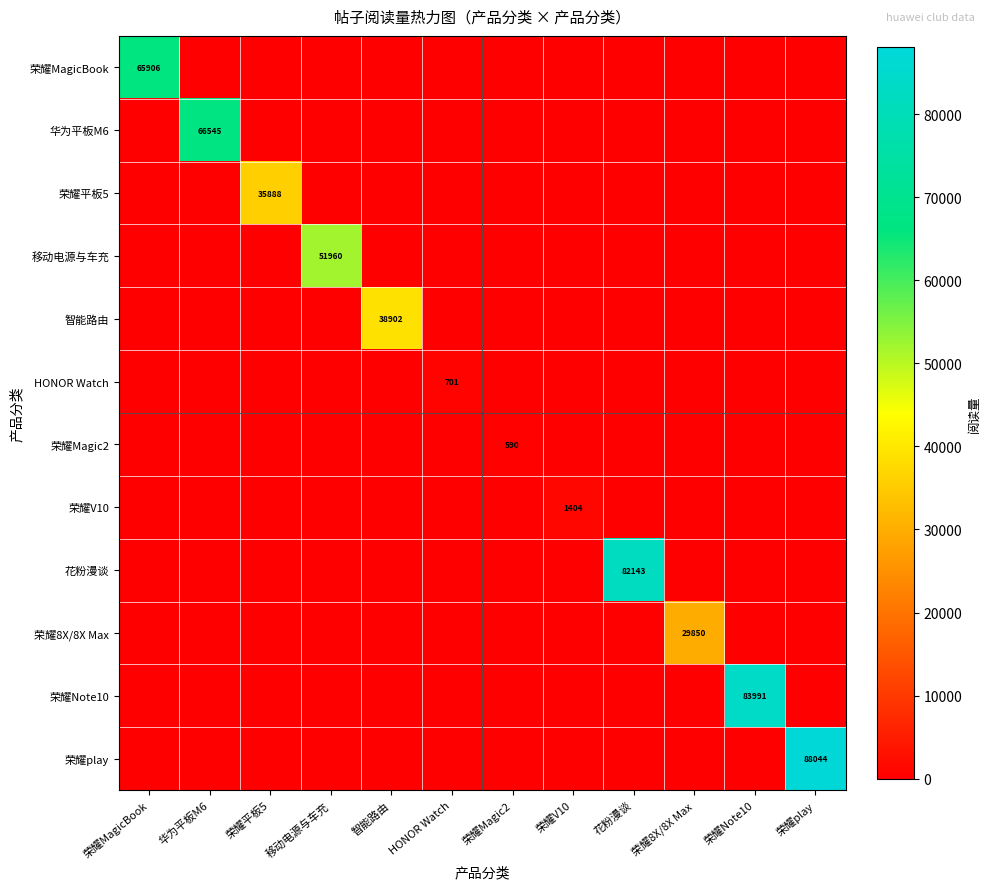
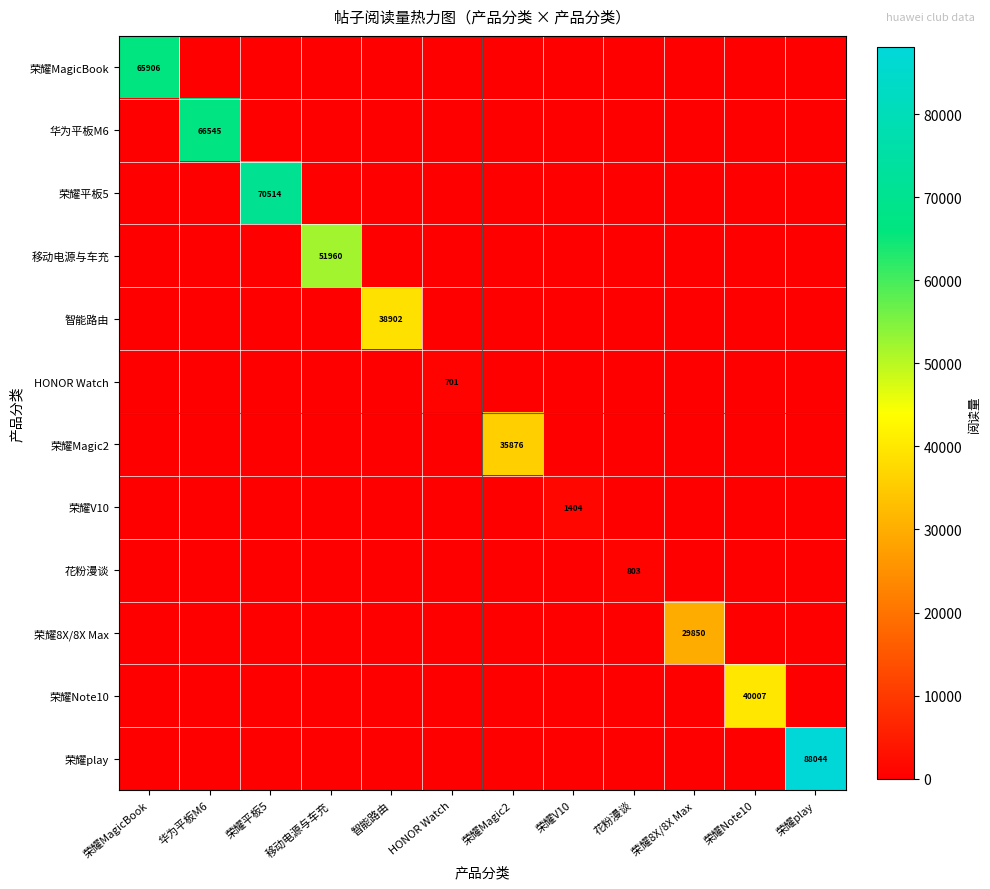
  {
    "荣耀MagicBook": {
      "荣耀MagicBook": 65906
    },
    "华为平板M6": {
      "华为平板M6": 66545
    },
    "荣耀平板5": {
-     "荣耀平板5": 35888
+     "荣耀平板5": 70514
    },
    "移动电源与车充": {
      "移动电源与车充": 51960
    },
    "智能路由": {
      "智能路由": 38902
    },
    "HONOR Watch": {
      "HONOR Watch": 701
    },
    "荣耀Magic2": {
-     "荣耀Magic2": 590
+     "荣耀Magic2": 35876
    },
    "荣耀V10": {
      "荣耀V10": 1404
    },
    "花粉漫谈": {
-     "花粉漫谈": 82143
+     "花粉漫谈": 803
    },
    "荣耀8X/8X Max": {
      "荣耀8X/8X Max": 29850
    },
    "荣耀Note10": {
-     "荣耀Note10": 83991
+     "荣耀Note10": 40007
    },
    "荣耀play": {
      "荣耀play": 88044
    }
  }
